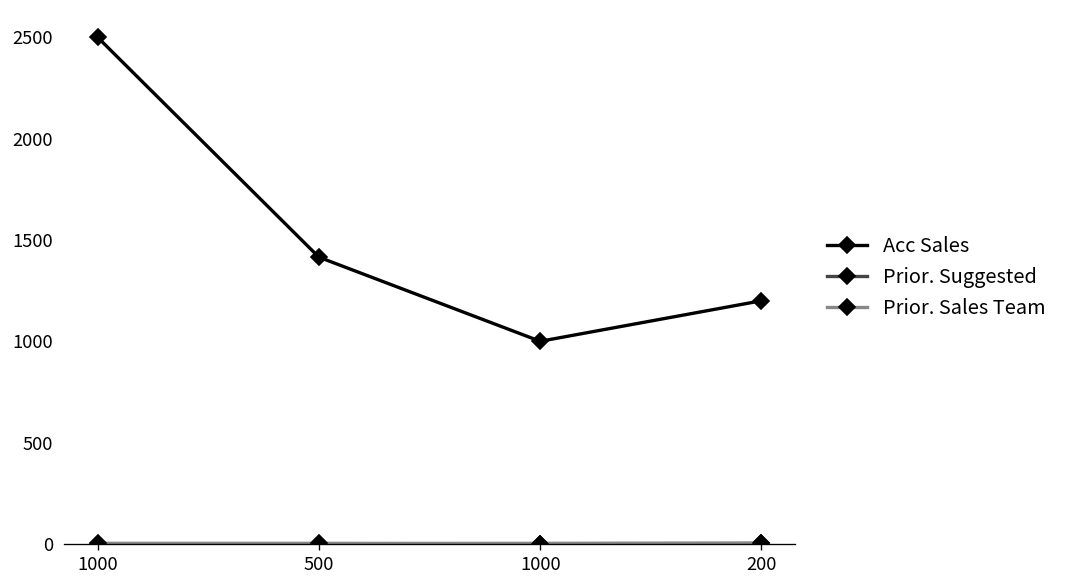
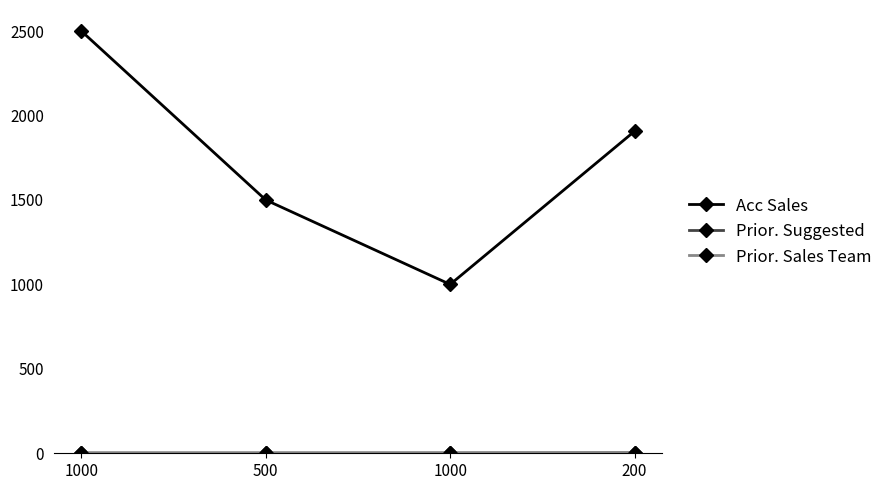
  {
    "Acc Sales": {
-     "500": 1420,
-     "200": 1200
+     "500": 1500,
+     "200": 1910
    },
    "Prior. Sales Team": {
      "500": 0,
      "200": 0
    }
  }
